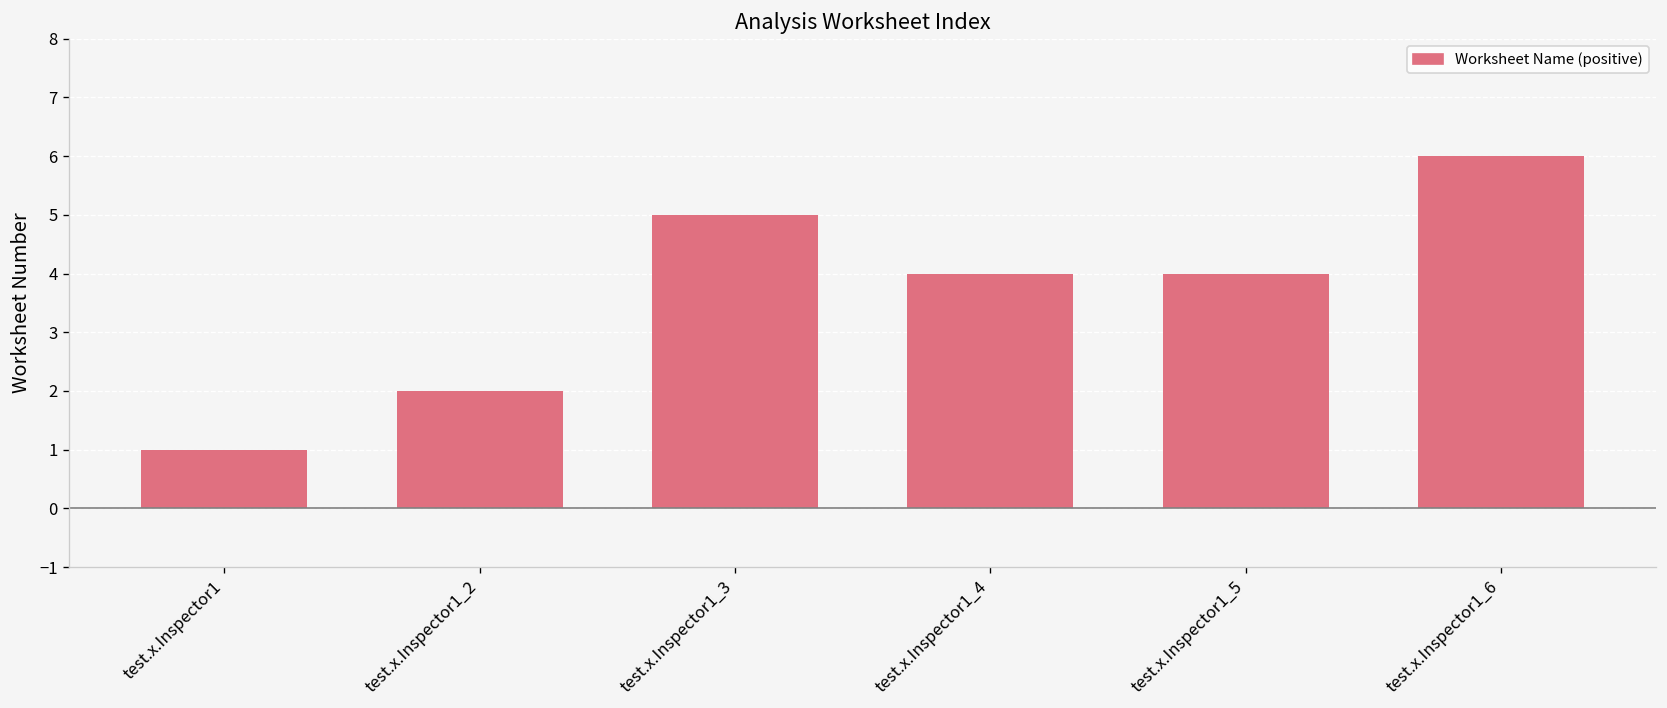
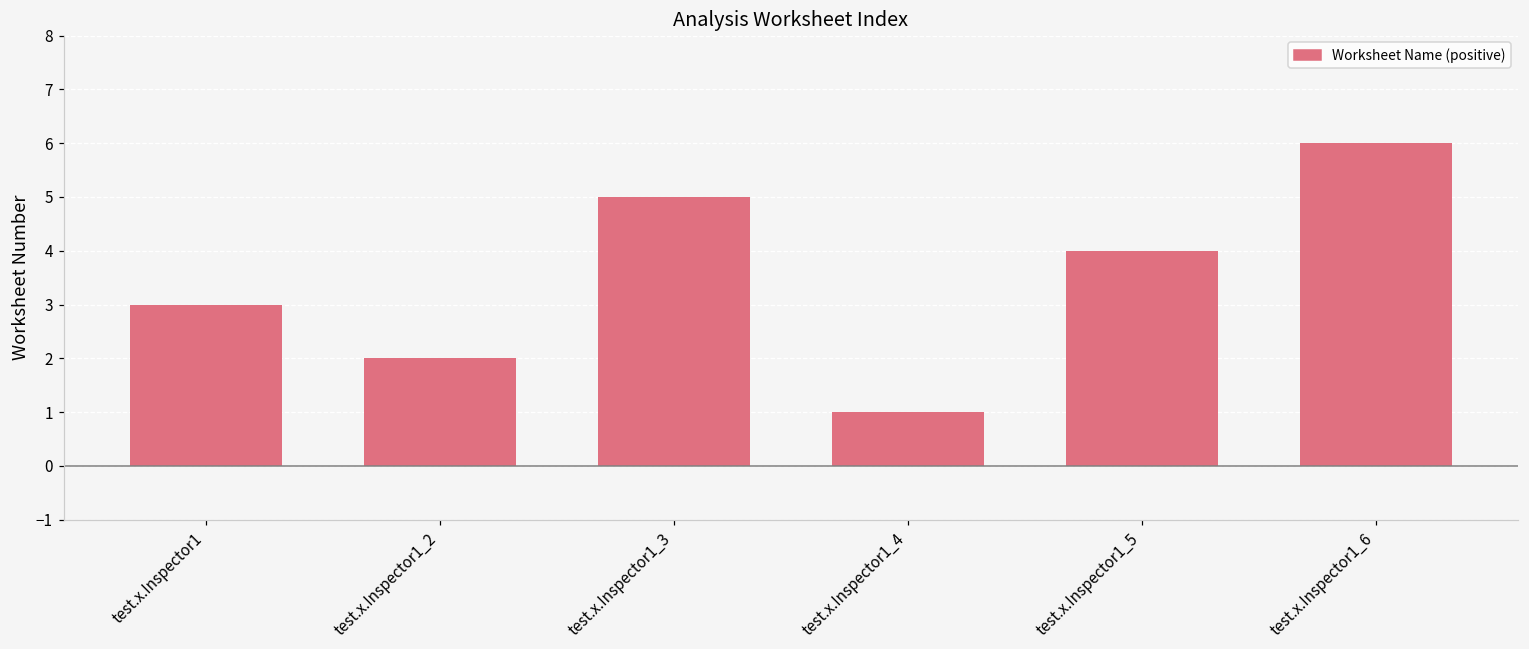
  {
-   "test.x.Inspector1": 1,
+   "test.x.Inspector1": 3,
    "test.x.Inspector1_2": 2,
    "test.x.Inspector1_3": 5,
-   "test.x.Inspector1_4": 4,
+   "test.x.Inspector1_4": 1,
    "test.x.Inspector1_5": 4,
    "test.x.Inspector1_6": 6
  }
